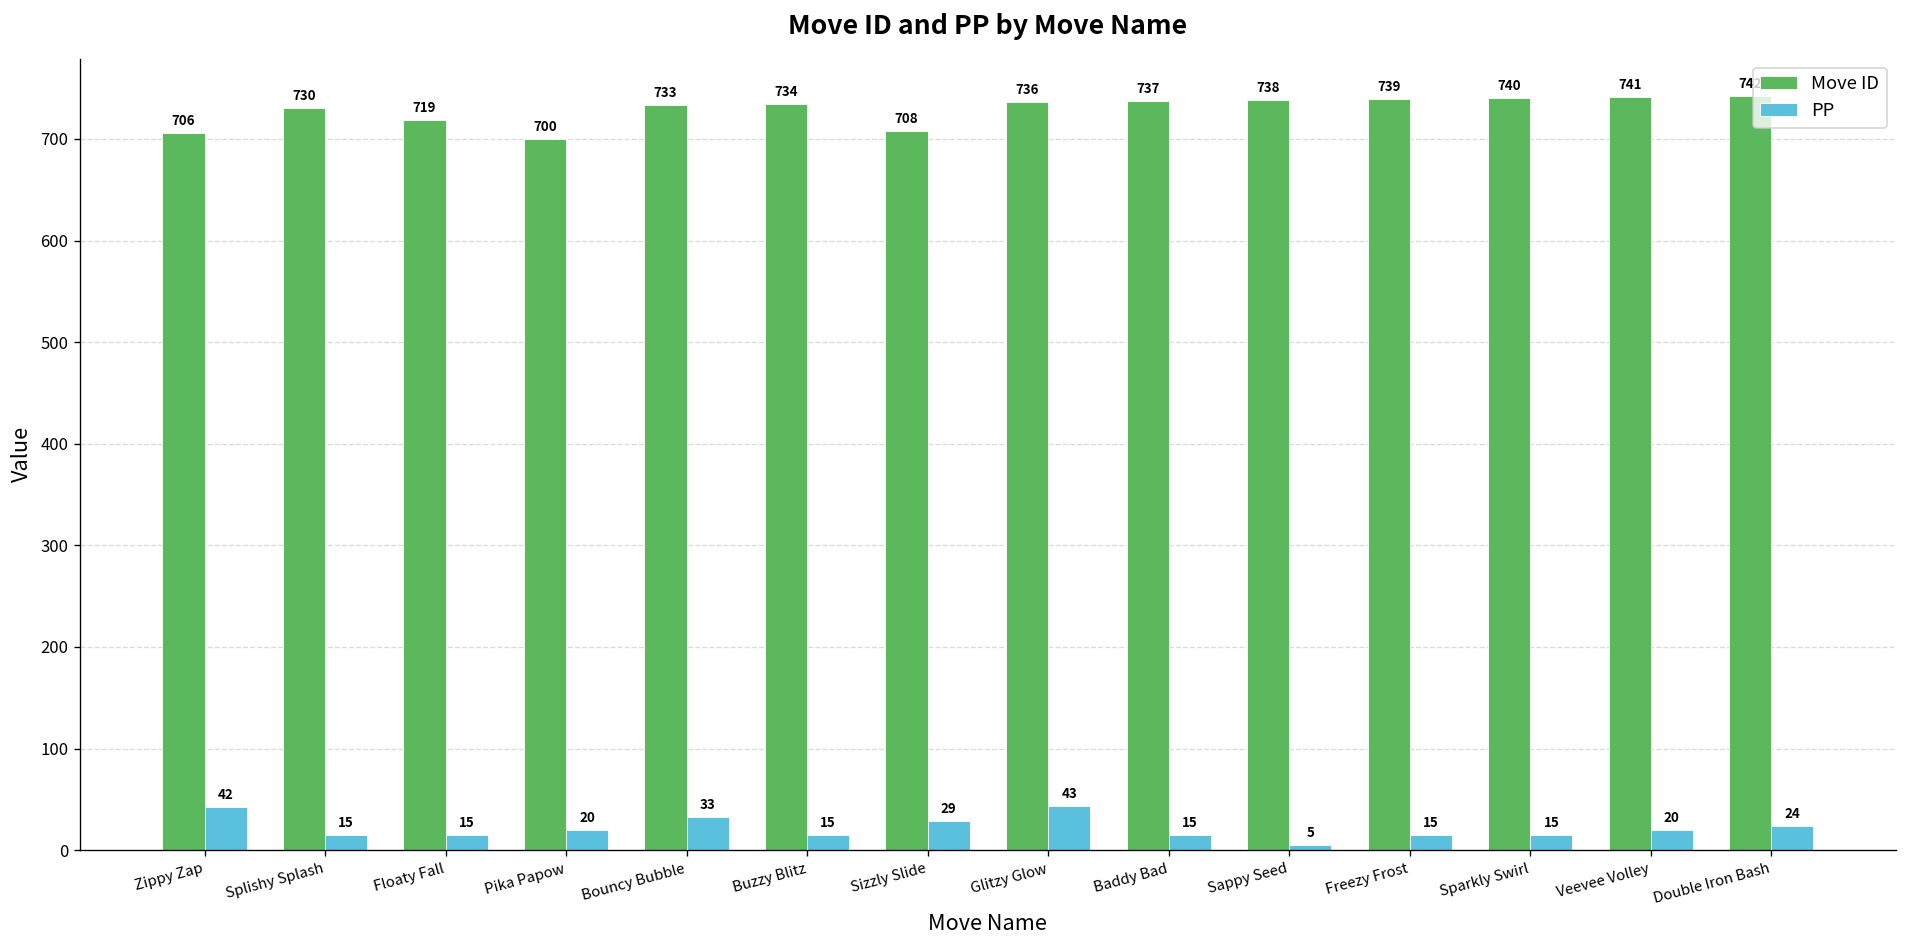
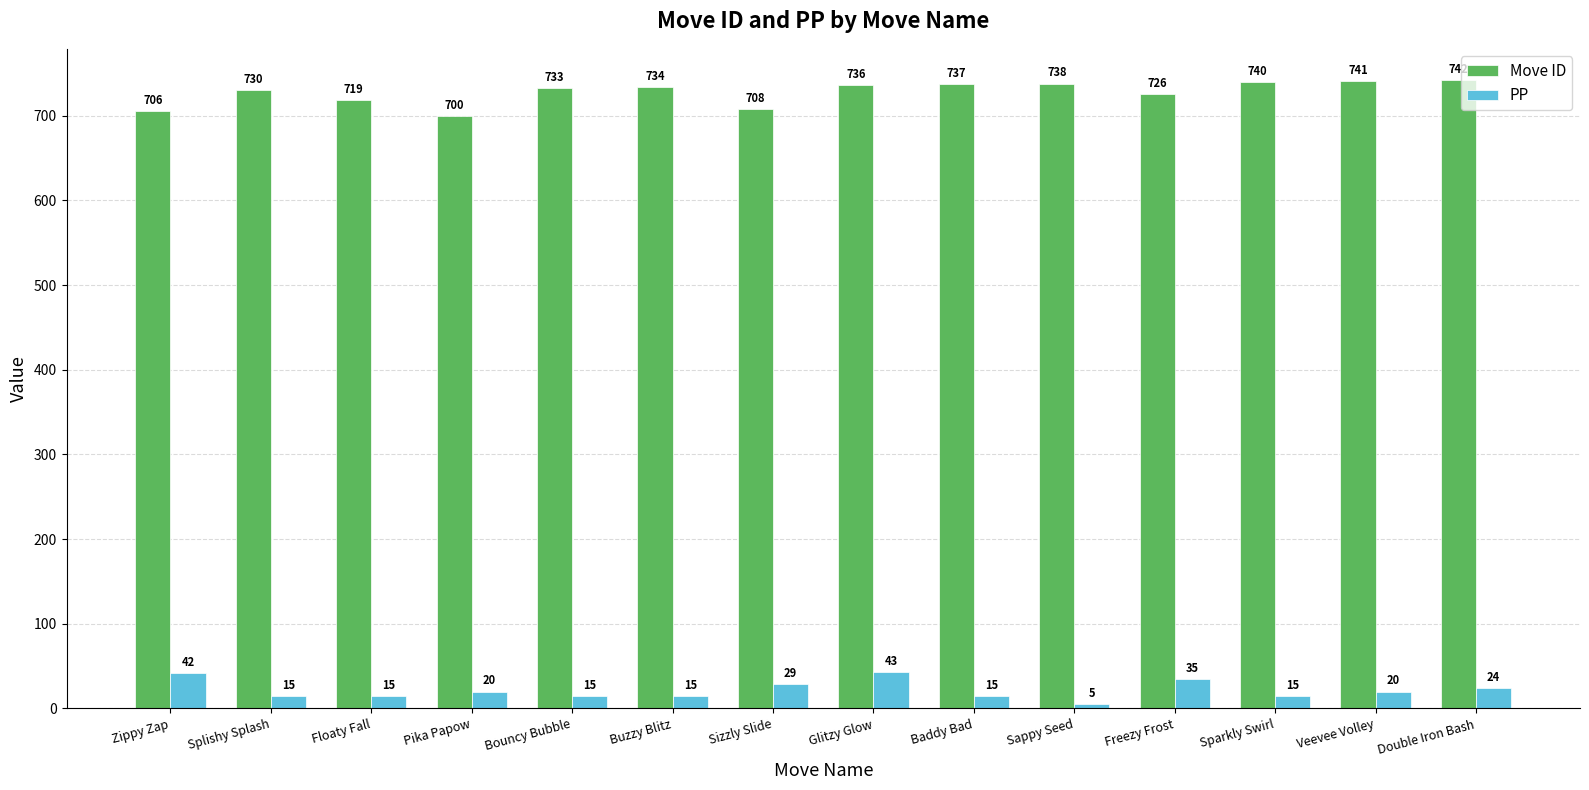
  {
    "Move ID": {
      "Zippy Zap": 706,
      "Splishy Splash": 730,
      "Floaty Fall": 719,
      "Pika Papow": 700,
      "Bouncy Bubble": 733,
      "Buzzy Blitz": 734,
      "Sizzly Slide": 708,
      "Glitzy Glow": 736,
      "Baddy Bad": 737,
      "Sappy Seed": 738,
-     "Freezy Frost": 739,
+     "Freezy Frost": 726,
      "Sparkly Swirl": 740,
      "Veevee Volley": 741
    },
    "PP": {
      "Zippy Zap": 42,
      "Splishy Splash": 15,
      "Floaty Fall": 15,
      "Pika Papow": 20,
-     "Bouncy Bubble": 33,
+     "Bouncy Bubble": 15,
      "Buzzy Blitz": 15,
      "Sizzly Slide": 29,
      "Glitzy Glow": 43,
      "Baddy Bad": 15,
      "Sappy Seed": 5,
-     "Freezy Frost": 15,
+     "Freezy Frost": 35,
      "Sparkly Swirl": 15,
      "Veevee Volley": 20,
      "Double Iron Bash": 24
    }
  }
